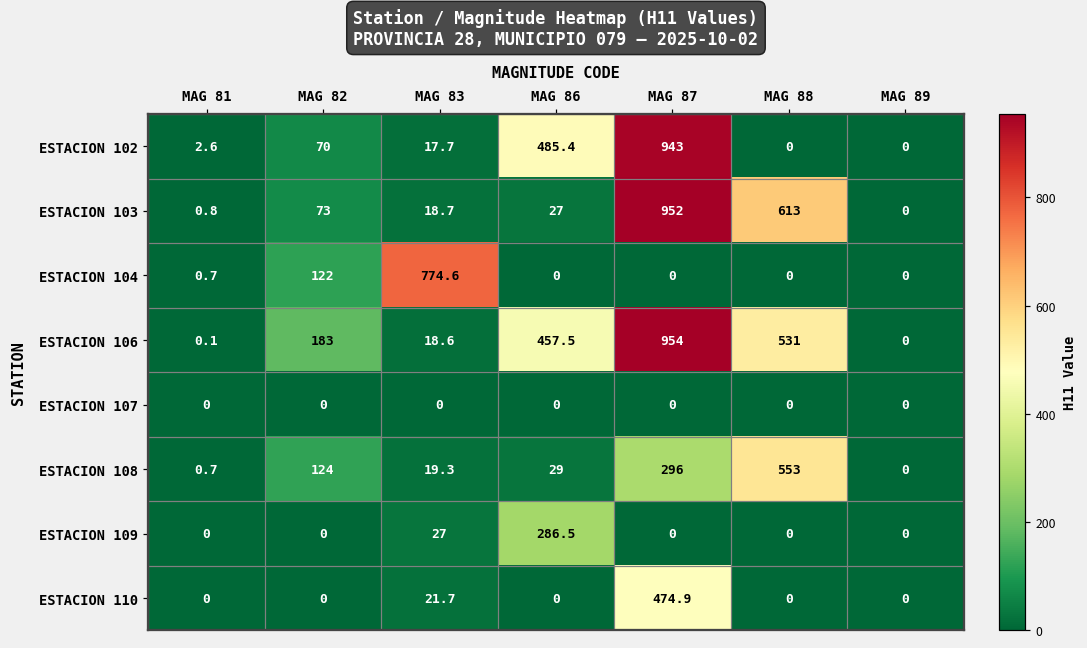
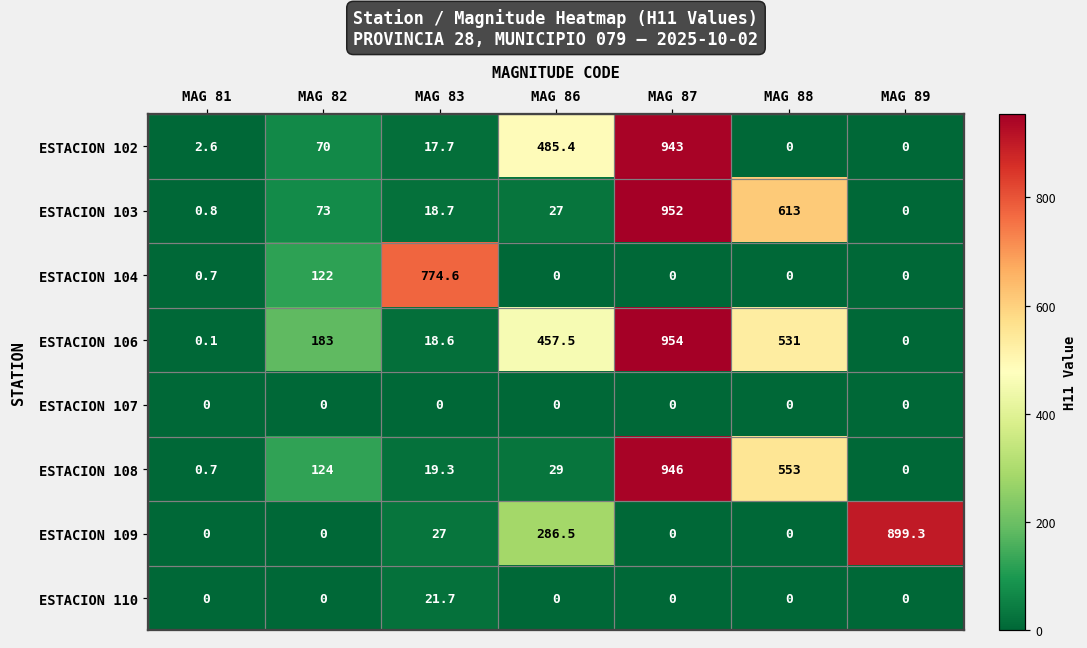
  {
    "ESTACION 102": {
      "MAG 81": 2.6,
      "MAG 82": 70,
      "MAG 83": 17.7,
      "MAG 86": 485.4,
      "MAG 87": 943,
      "MAG 88": 0,
      "MAG 89": 0
    },
    "ESTACION 103": {
      "MAG 81": 0.8,
      "MAG 82": 73,
      "MAG 83": 18.7,
      "MAG 86": 27,
      "MAG 87": 952,
      "MAG 88": 613,
      "MAG 89": 0
    },
    "ESTACION 104": {
      "MAG 81": 0.7,
      "MAG 82": 122,
      "MAG 83": 774.6,
      "MAG 86": 0,
      "MAG 87": 0,
      "MAG 88": 0,
      "MAG 89": 0
    },
    "ESTACION 106": {
      "MAG 81": 0.1,
      "MAG 82": 183,
      "MAG 83": 18.6,
      "MAG 86": 457.5,
      "MAG 87": 954,
      "MAG 88": 531,
      "MAG 89": 0
    },
    "ESTACION 107": {
      "MAG 81": 0,
      "MAG 82": 0,
      "MAG 83": 0,
      "MAG 86": 0,
      "MAG 87": 0,
      "MAG 88": 0,
      "MAG 89": 0
    },
    "ESTACION 108": {
      "MAG 81": 0.7,
      "MAG 82": 124,
      "MAG 83": 19.3,
      "MAG 86": 29,
-     "MAG 87": 296,
+     "MAG 87": 946,
      "MAG 88": 553,
      "MAG 89": 0
    },
    "ESTACION 109": {
      "MAG 81": 0,
      "MAG 82": 0,
      "MAG 83": 27,
      "MAG 86": 286.5,
      "MAG 87": 0,
      "MAG 88": 0,
-     "MAG 89": 0
+     "MAG 89": 899.3
    },
    "ESTACION 110": {
      "MAG 81": 0,
      "MAG 82": 0,
      "MAG 83": 21.7,
      "MAG 86": 0,
-     "MAG 87": 474.9,
+     "MAG 87": 0,
      "MAG 88": 0,
      "MAG 89": 0
    }
  }
